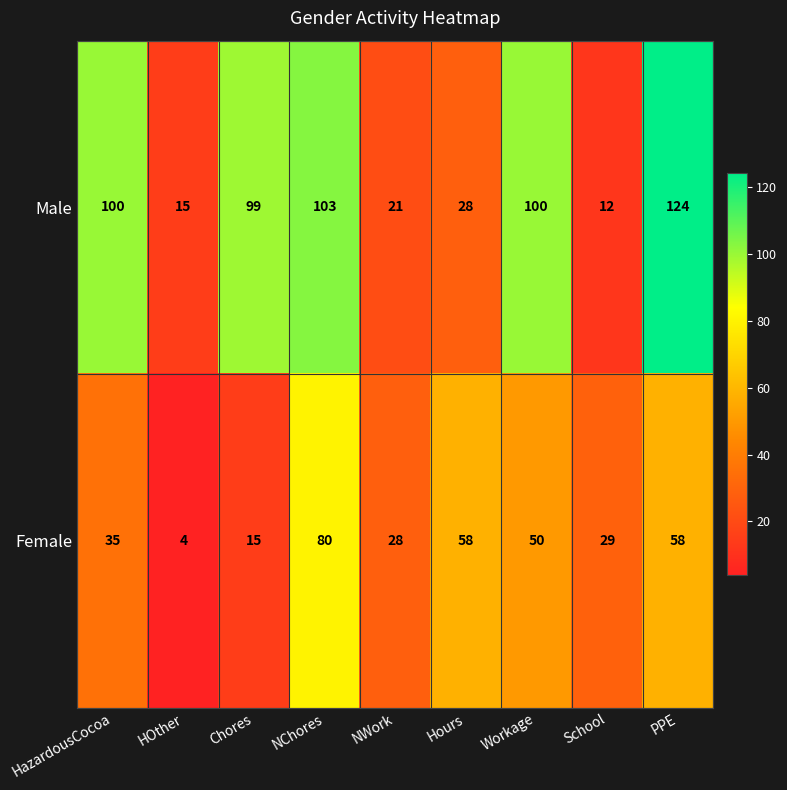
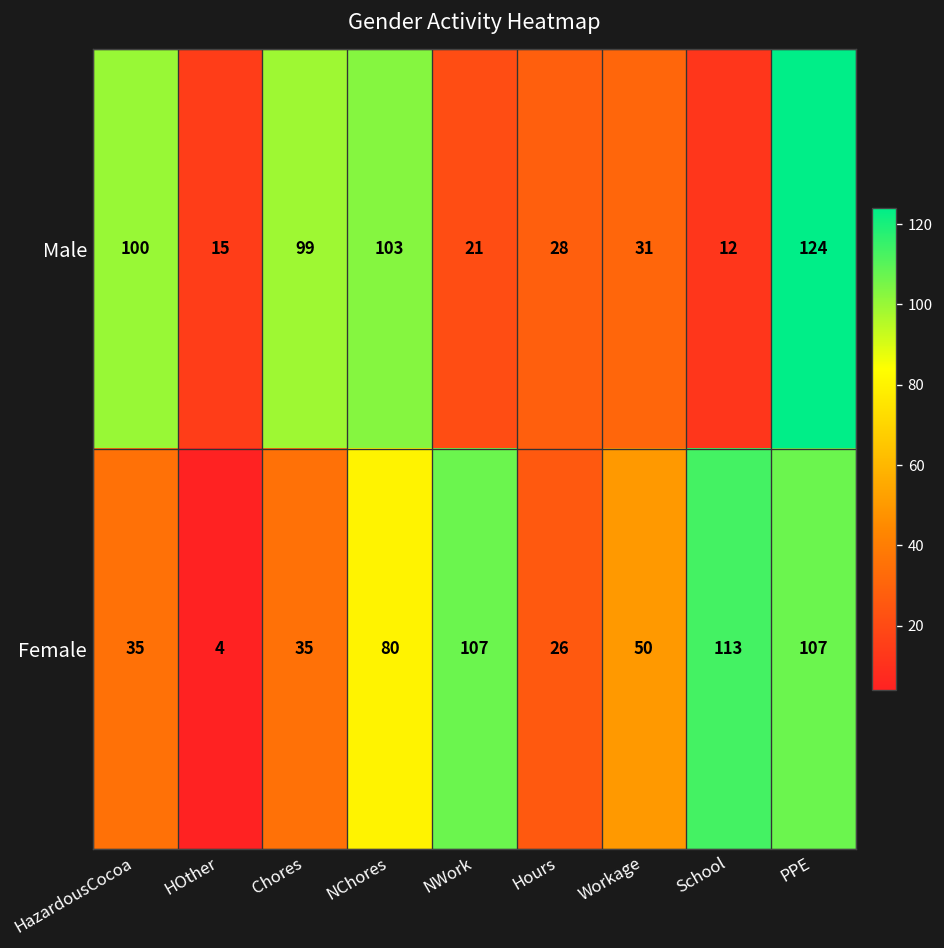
  {
    "Male": {
      "HazardousCocoa": 100,
      "HOther": 15,
      "Chores": 99,
      "NChores": 103,
      "NWork": 21,
      "Hours": 28,
-     "Workage": 100,
+     "Workage": 31,
      "School": 12,
      "PPE": 124
    },
    "Female": {
      "HazardousCocoa": 35,
      "HOther": 4,
-     "Chores": 15,
+     "Chores": 35,
      "NChores": 80,
-     "NWork": 28,
-     "Hours": 58,
+     "NWork": 107,
+     "Hours": 26,
      "Workage": 50,
-     "School": 29,
-     "PPE": 58
+     "School": 113,
+     "PPE": 107
    }
  }
